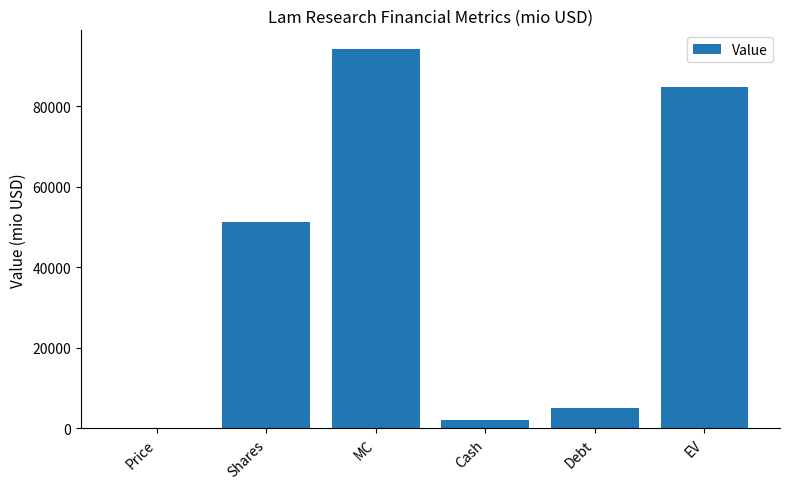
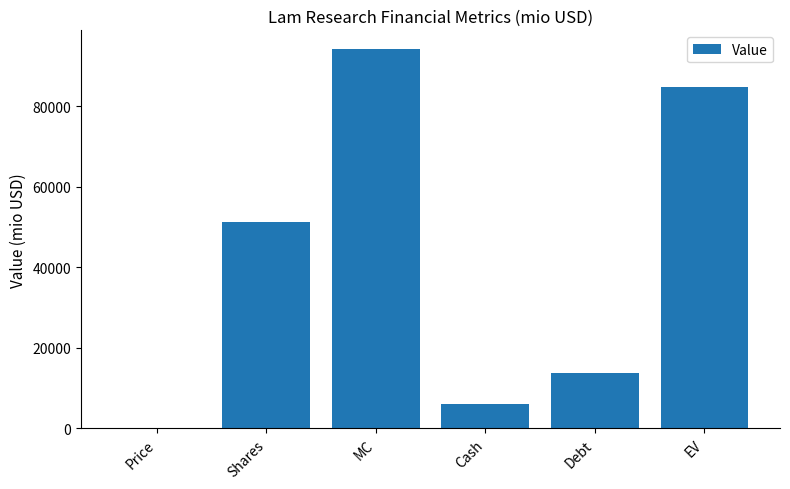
  {
    "Shares": 51000,
    "MC": 94000,
-   "Cash": 2000,
-   "Debt": 5000,
+   "Cash": 6000,
+   "Debt": 14000,
    "EV": 85000
  }
